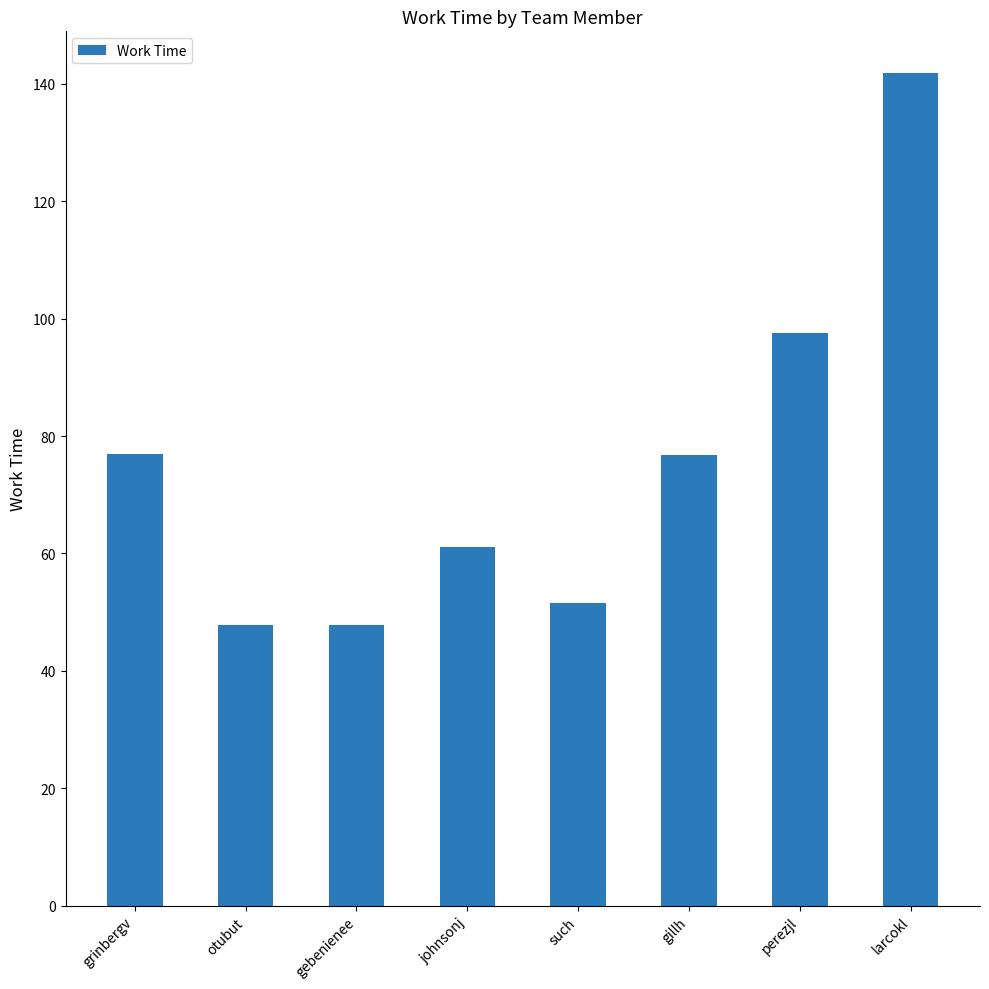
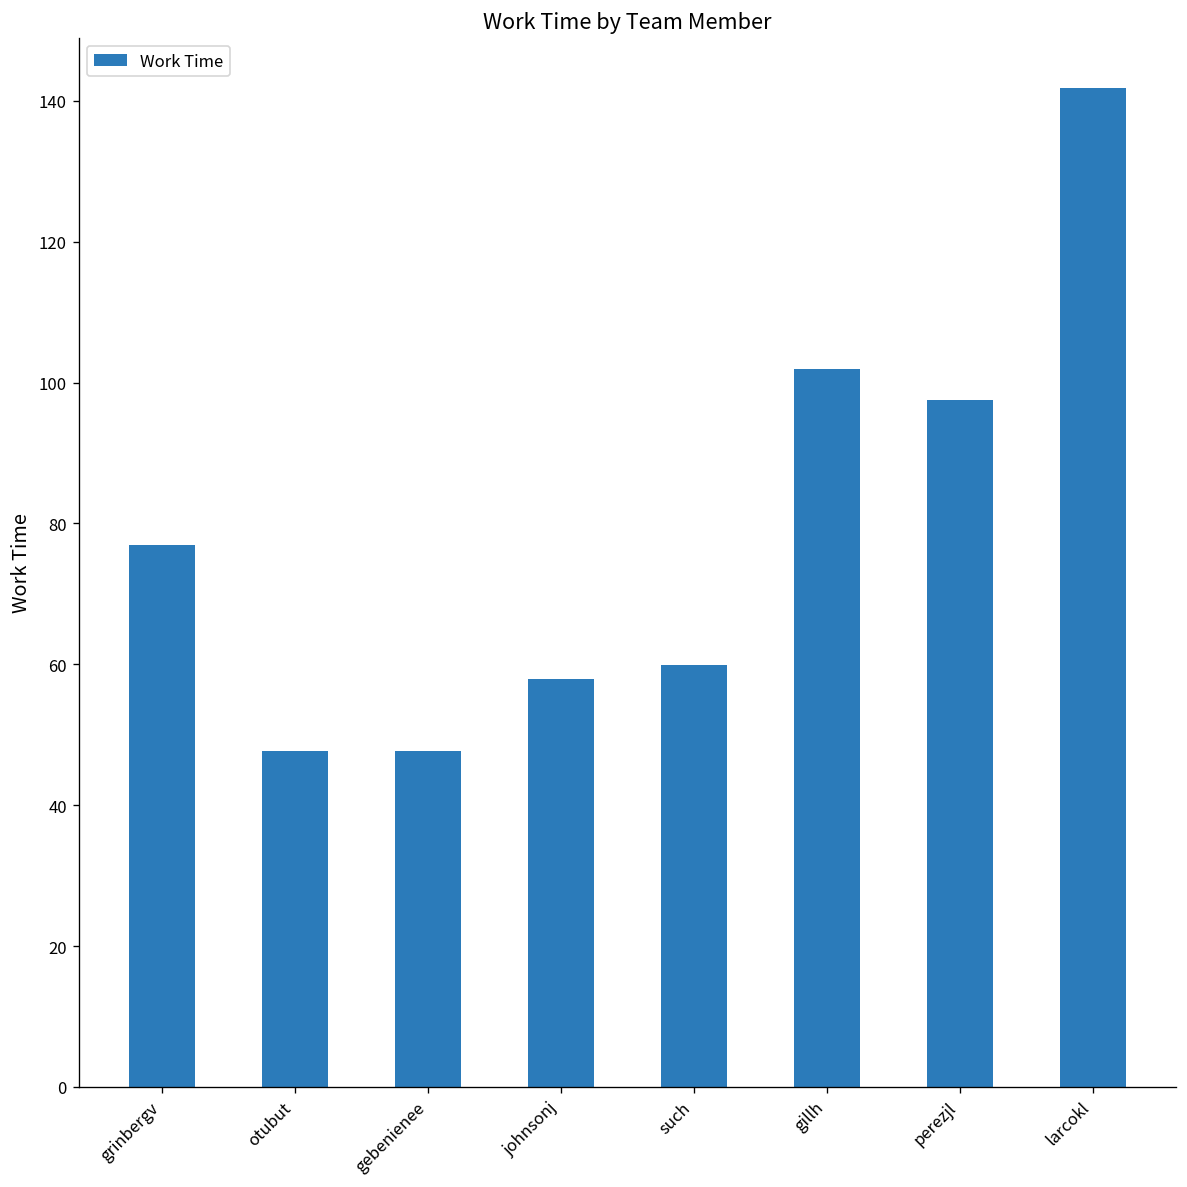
  {
    "grinbergv": 77,
    "otubut": 48,
    "gebenienee": 48,
-   "johnsonj": 61,
-   "such": 52,
-   "gillh": 77,
+   "johnsonj": 58,
+   "such": 60,
+   "gillh": 102,
    "perezjl": 98,
    "larcokl": 142
  }
